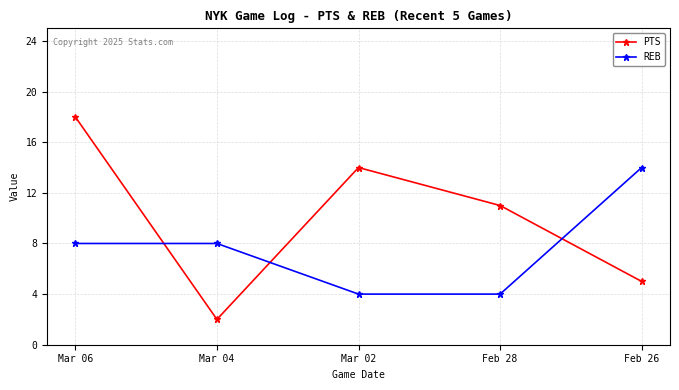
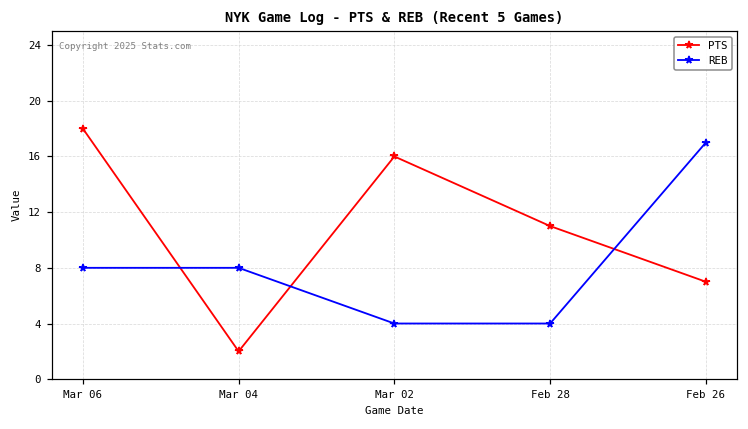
  {
    "PTS": {
      "Mar 06": 18,
      "Mar 04": 2,
-     "Mar 02": 14,
+     "Mar 02": 16,
      "Feb 28": 11,
-     "Feb 26": 5
+     "Feb 26": 7
    },
    "REB": {
      "Mar 06": 8,
      "Mar 04": 8,
      "Mar 02": 4,
      "Feb 28": 4,
-     "Feb 26": 14
+     "Feb 26": 17
    }
  }
